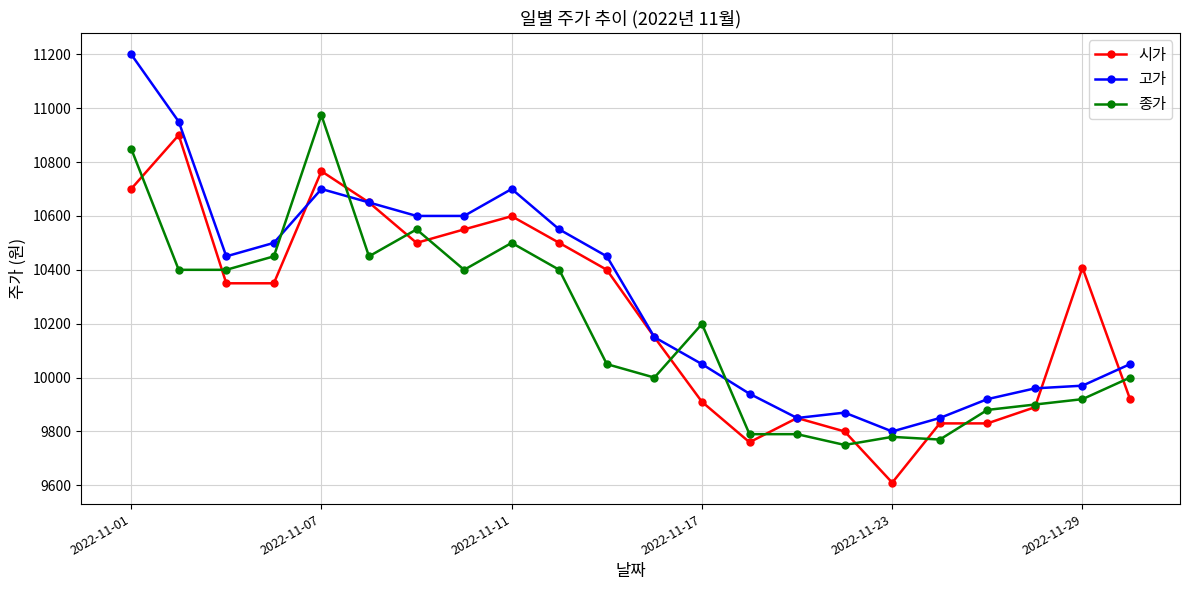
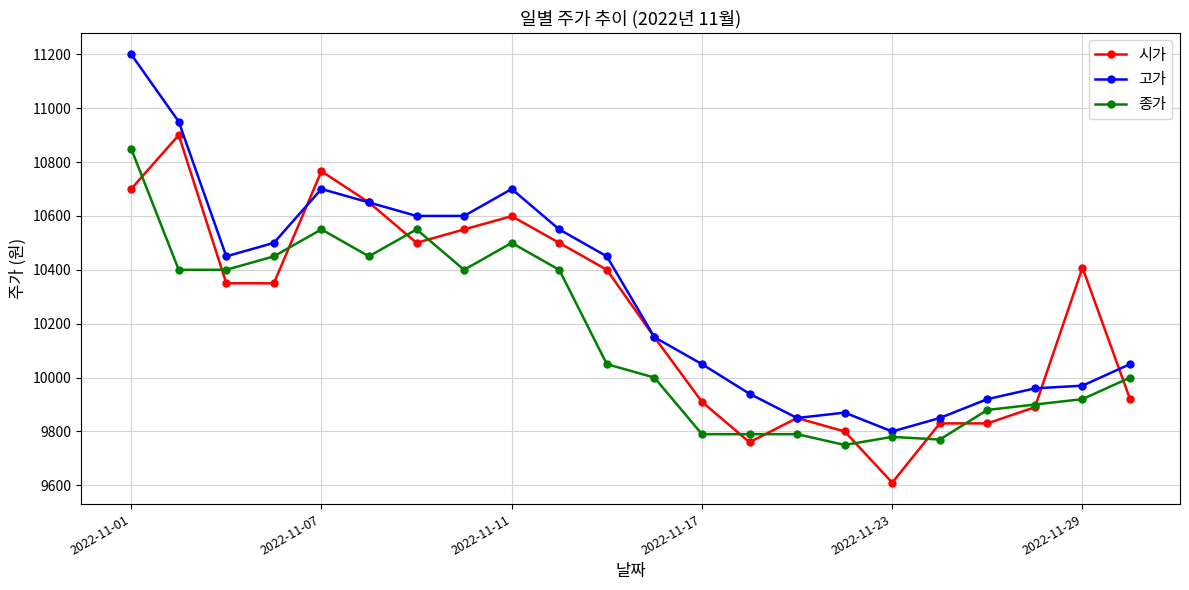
  {
    "시가": {
      "2022-11-01": 10700,
      "2022-11-07": 10770,
      "2022-11-11": 10600,
      "2022-11-17": 9910,
      "2022-11-23": 9610,
      "2022-11-29": 10410
    },
    "고가": {
      "2022-11-01": 11200,
      "2022-11-07": 10700,
      "2022-11-11": 10700,
      "2022-11-17": 10050,
      "2022-11-23": 9800,
      "2022-11-29": 9970
    },
    "종가": {
      "2022-11-01": 10850,
-     "2022-11-07": 10970,
+     "2022-11-07": 10550,
      "2022-11-11": 10500,
-     "2022-11-17": 10200,
+     "2022-11-17": 9790,
      "2022-11-23": 9780,
      "2022-11-29": 9920
    }
  }
